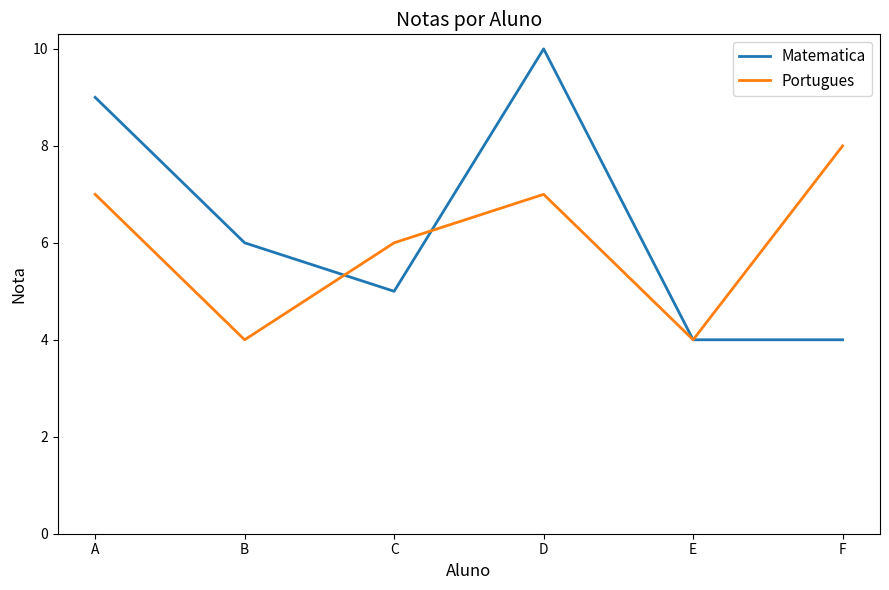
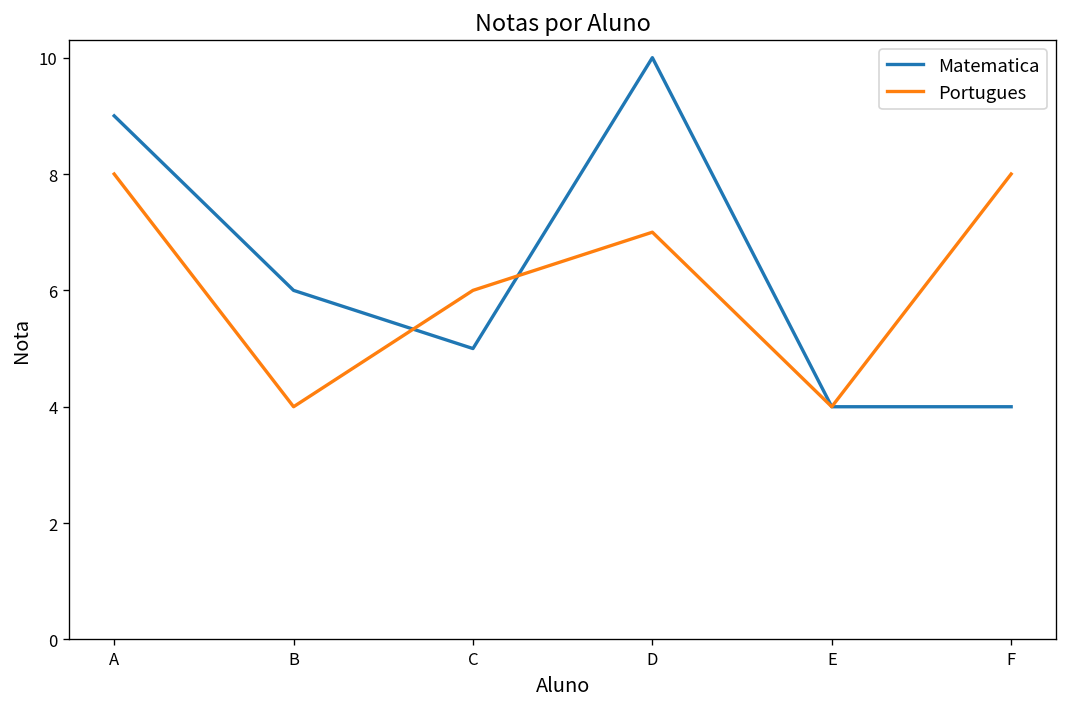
  {
    "Matematica": {
      "A": 9,
      "B": 6,
      "C": 5,
      "D": 10,
      "F": 4
    },
    "Portugues": {
-     "A": 7,
+     "A": 8,
      "B": 4,
      "C": 6,
      "D": 7,
      "F": 8
    }
  }
